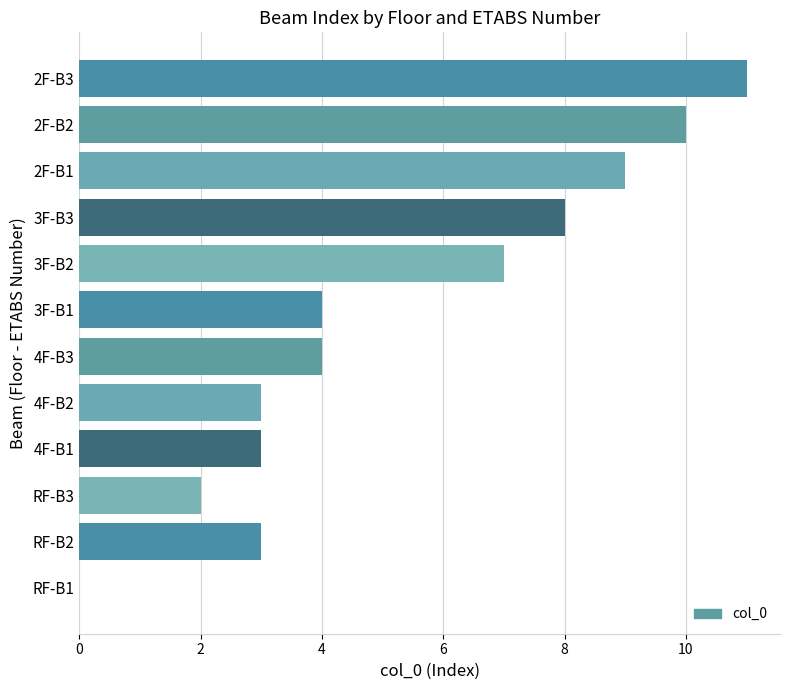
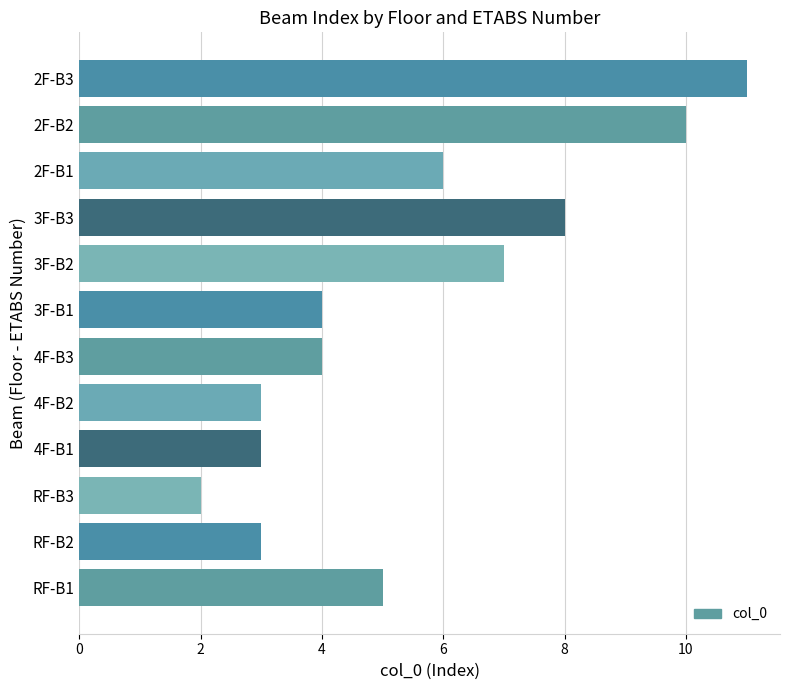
  {
    "2F-B3": 11,
    "2F-B2": 10,
-   "2F-B1": 9,
+   "2F-B1": 6,
    "3F-B3": 8,
    "3F-B2": 7,
    "3F-B1": 4,
    "4F-B3": 4,
    "4F-B2": 3,
    "4F-B1": 3,
    "RF-B3": 2,
    "RF-B2": 3,
-   "RF-B1": 0
+   "RF-B1": 5
  }
